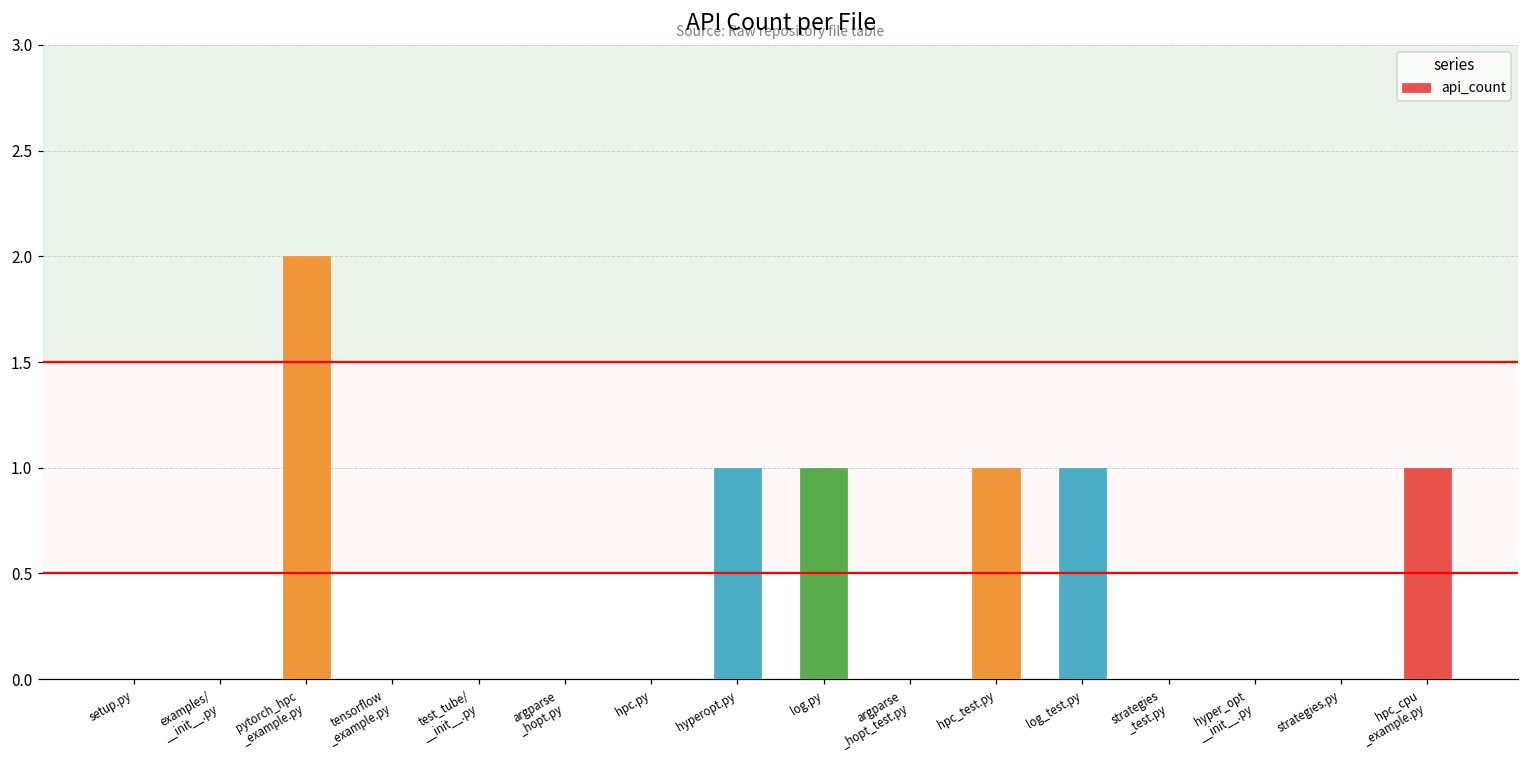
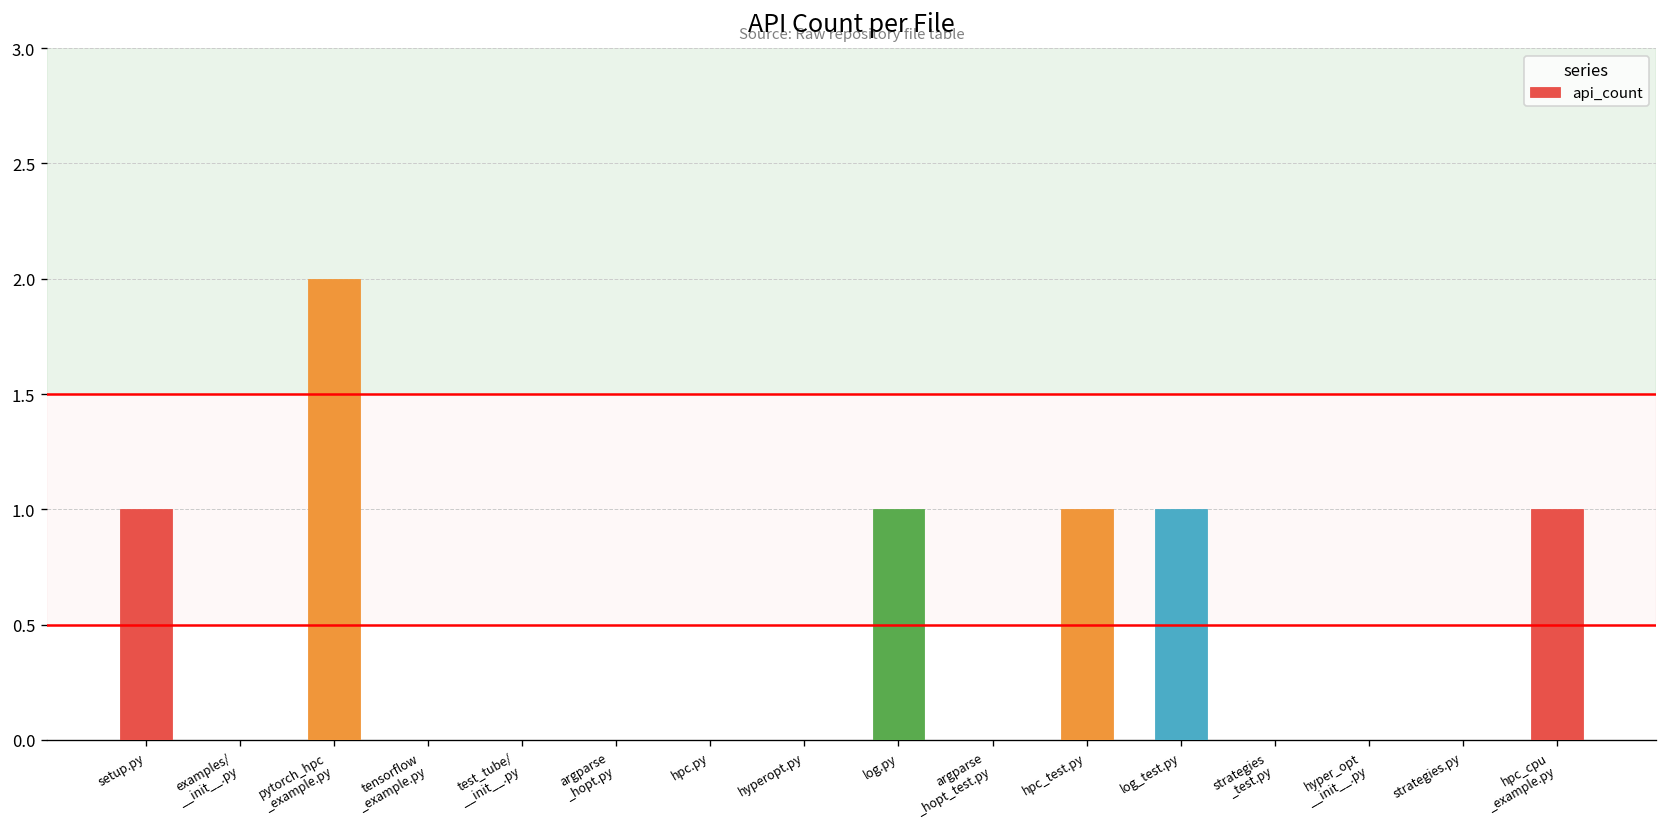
  {
-   "setup.py": 0,
+   "setup.py": 1,
    "examples/ __init__.py": 0,
    "pytorch_hpc _example.py": 2,
    "tensorflow _example.py": 0,
    "test_tube/ __init__.py": 0,
    "argparse _hopt.py": 0,
    "hpc.py": 0,
-   "hyperopt.py": 1,
+   "hyperopt.py": 0,
    "log.py": 1,
    "argparse _hopt_test.py": 0,
    "hpc_test.py": 1,
    "log_test.py": 1,
    "strategies _test.py": 0,
    "hyper_opt __init__.py": 0,
    "strategies.py": 0,
    "hpc_cpu _example.py": 1
  }
